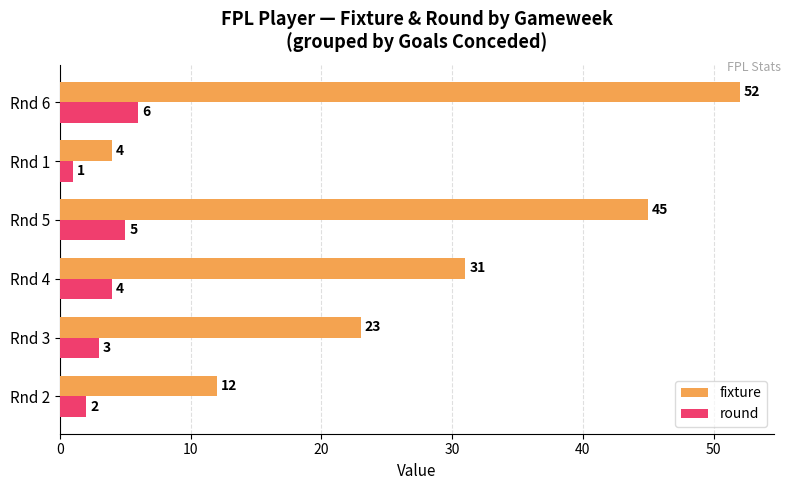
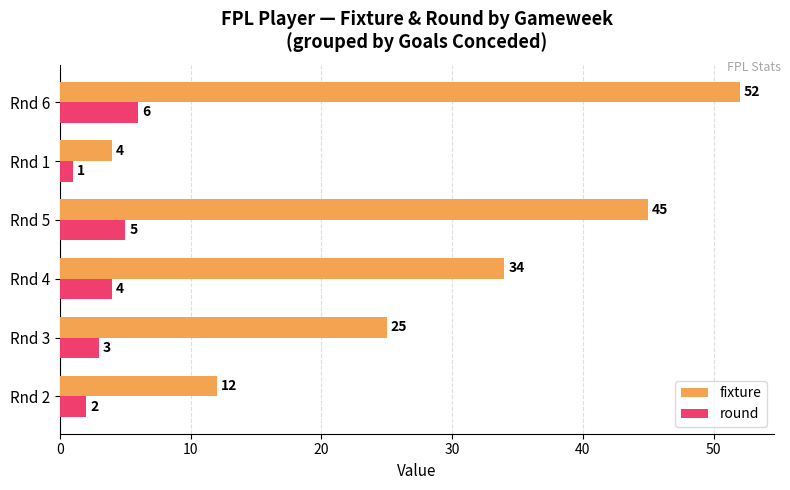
  {
    "fixture": {
      "Rnd 6": 52,
      "Rnd 1": 4,
      "Rnd 5": 45,
-     "Rnd 4": 31,
-     "Rnd 3": 23,
+     "Rnd 4": 34,
+     "Rnd 3": 25,
      "Rnd 2": 12
    },
    "round": {
      "Rnd 6": 6,
      "Rnd 1": 1,
      "Rnd 5": 5,
      "Rnd 4": 4,
      "Rnd 3": 3,
      "Rnd 2": 2
    }
  }
